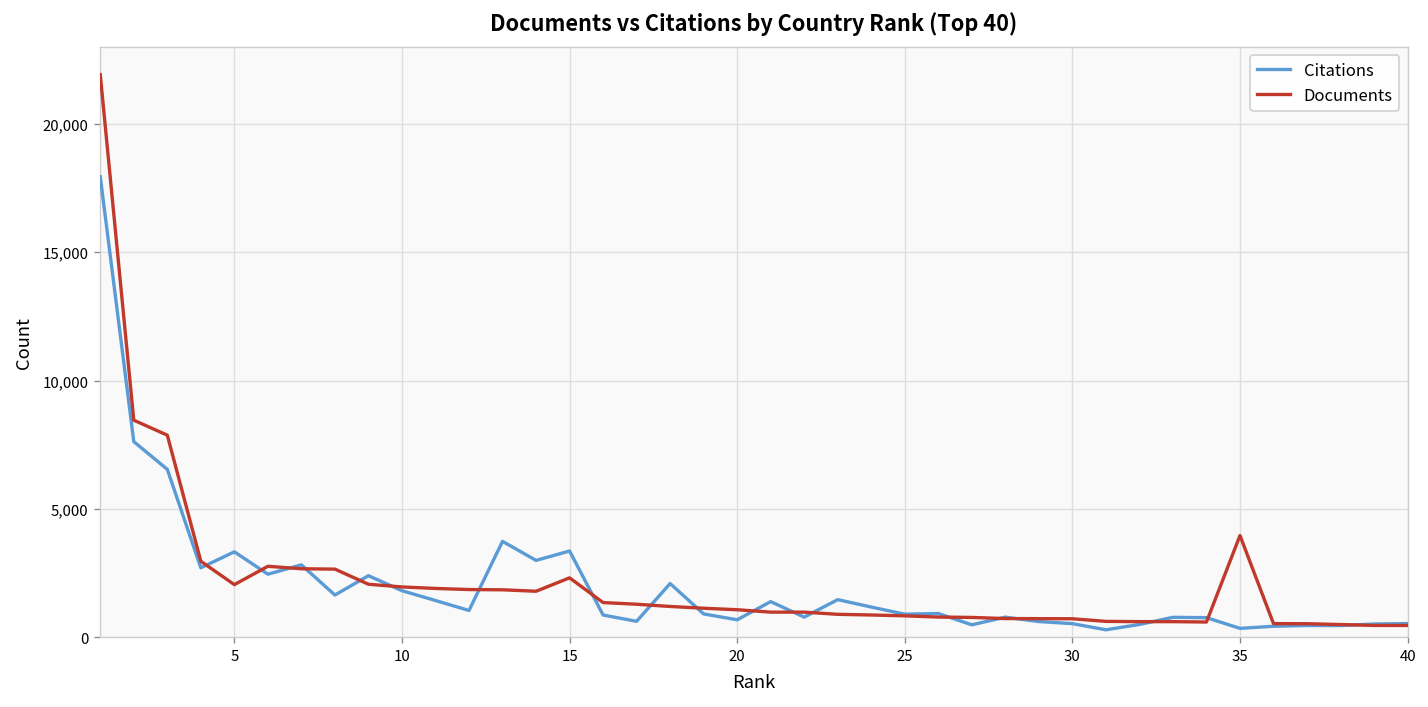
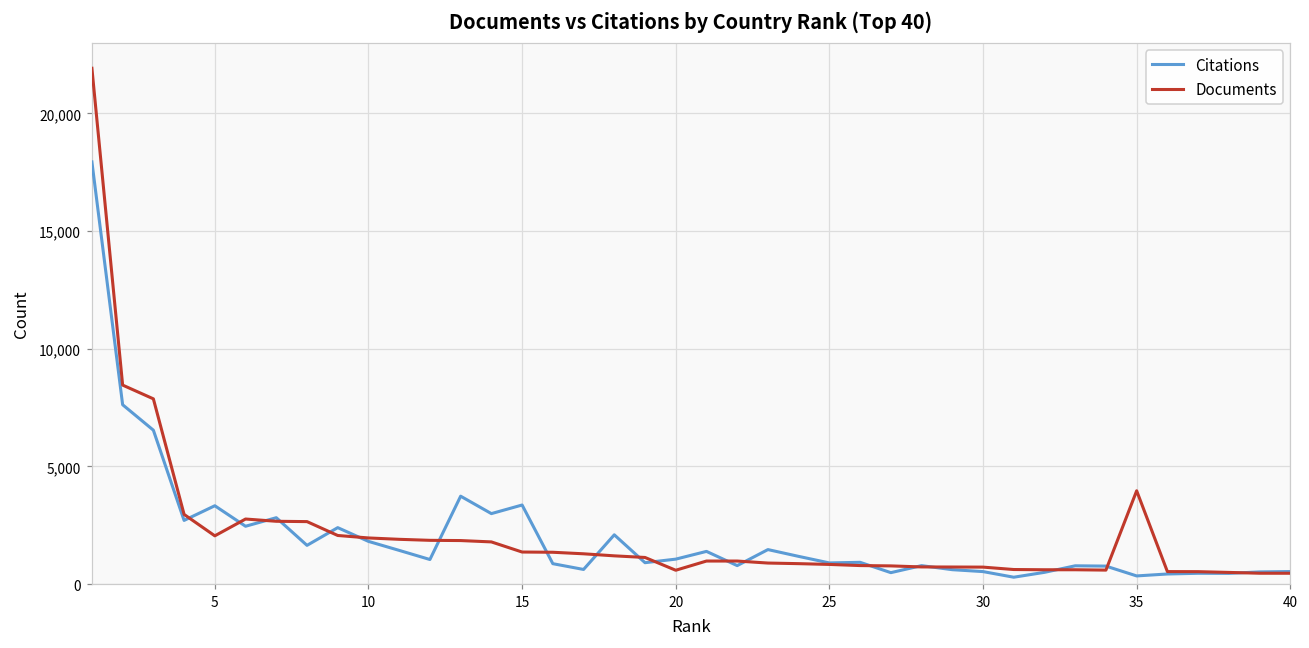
  {
    "Citations": {
      "5": "3,300",
      "10": "1,800",
      "15": "3,400",
-     "20": "700",
+     "20": "1,100",
      "30": "500",
      "35": "300"
    },
    "Documents": {
      "5": "2,100",
      "10": "2,000",
-     "15": "2,300",
-     "20": "1,100",
+     "15": "1,400",
+     "20": "600",
      "30": "700",
      "35": "4,000"
    }
  }
